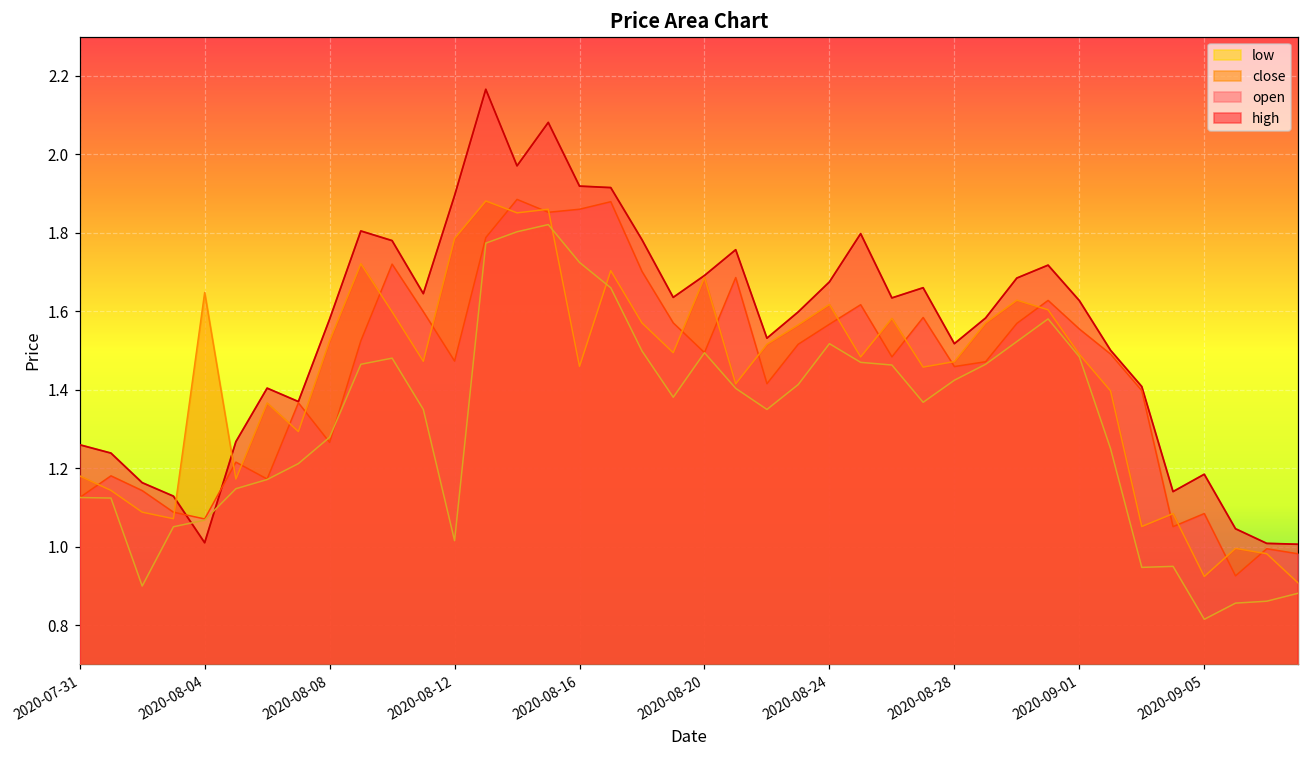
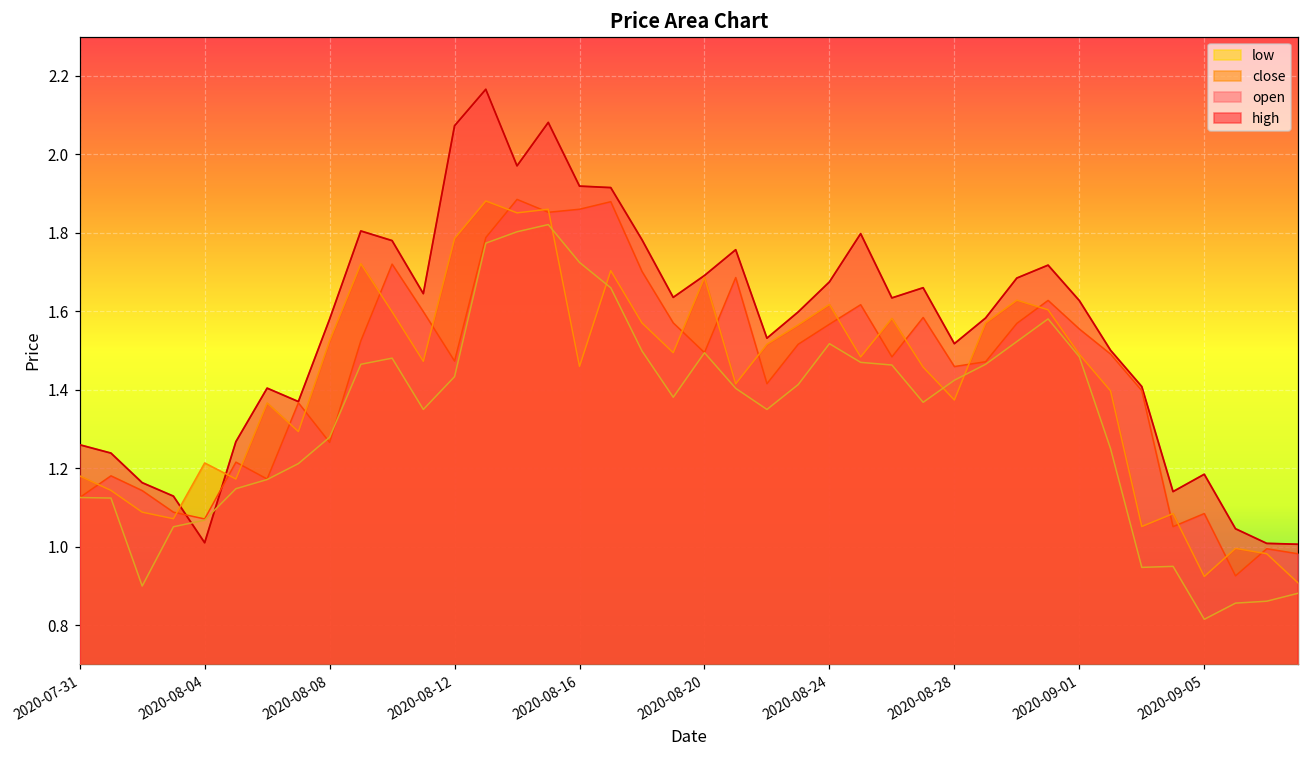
  {
    "high": {
      "2020-08-04": 1.01,
-     "2020-08-12": 1.90
+     "2020-08-12": 2.07
    },
    "low": {
      "2020-08-08": 1.28,
-     "2020-08-12": 1.02,
+     "2020-08-12": 1.43,
      "2020-08-16": 1.72,
      "2020-08-24": 1.52,
      "2020-08-28": 1.42,
      "2020-09-05": 0.82
    },
    "close": {
      "2020-07-31": 1.18,
-     "2020-08-04": 1.65,
+     "2020-08-04": 1.21,
      "2020-08-08": 1.53,
      "2020-08-12": 1.79,
      "2020-08-16": 1.46,
      "2020-08-24": 1.62,
-     "2020-08-28": 1.47,
+     "2020-08-28": 1.37,
      "2020-09-05": 0.92
    },
    "open": {
      "2020-08-08": 1.27,
      "2020-08-12": 1.47,
      "2020-08-16": 1.86,
      "2020-08-24": 1.57,
      "2020-08-28": 1.46,
      "2020-09-01": 1.56,
      "2020-09-05": 1.08
    }
  }
